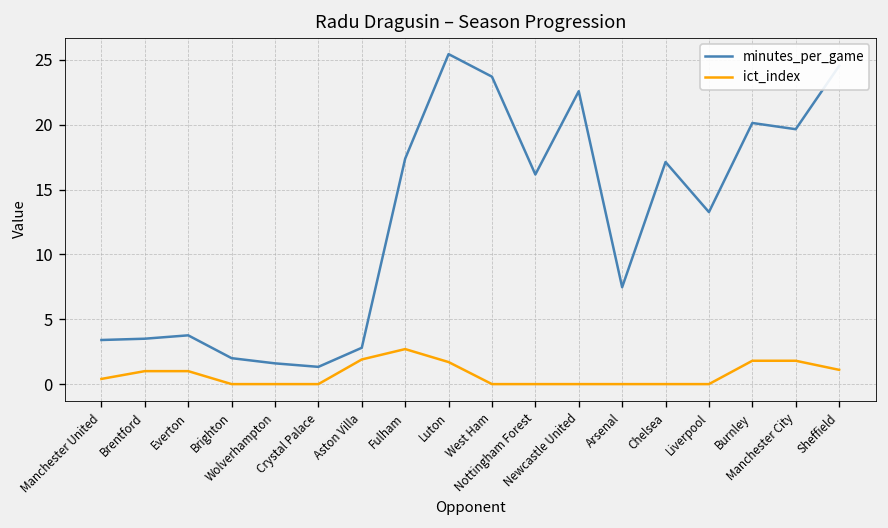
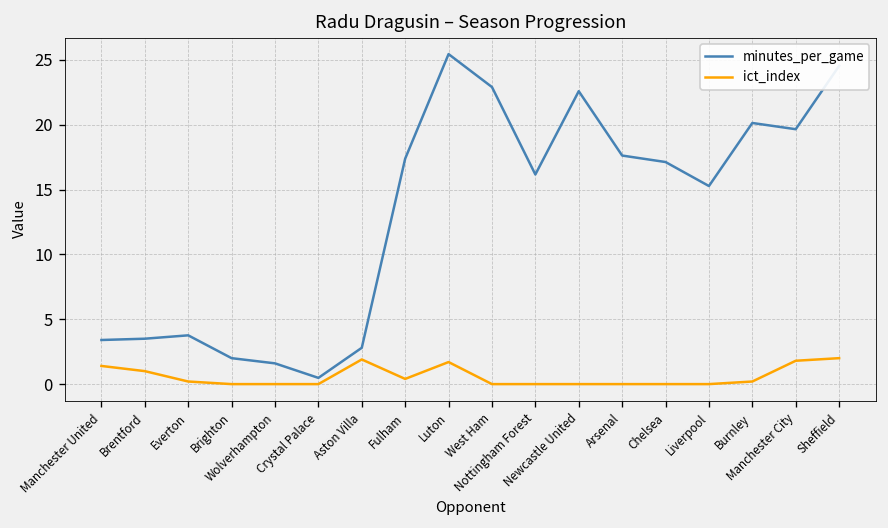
  {
    "minutes_per_game": {
      "Manchester United": 3.4,
      "Brentford": 3.5,
      "Everton": 3.8,
      "Brighton": 2.0,
      "Wolverhampton": 1.6,
-     "Crystal Palace": 1.3,
+     "Crystal Palace": 0.5,
      "Aston Villa": 2.8,
      "Fulham": 17.4,
      "Luton": 25.4,
-     "West Ham": 23.7,
+     "West Ham": 22.9,
      "Nottingham Forest": 16.2,
      "Newcastle United": 22.6,
-     "Arsenal": 7.5,
+     "Arsenal": 17.6,
      "Chelsea": 17.1,
-     "Liverpool": 13.3,
+     "Liverpool": 15.3,
      "Burnley": 20.1,
      "Manchester City": 19.7
    },
    "ict_index": {
-     "Manchester United": 0.4,
+     "Manchester United": 1.4,
      "Brentford": 1.0,
-     "Everton": 1.0,
+     "Everton": 0.2,
      "Brighton": 0.0,
      "Wolverhampton": 0.0,
      "Crystal Palace": 0.0,
      "Aston Villa": 1.9,
-     "Fulham": 2.7,
+     "Fulham": 0.4,
      "Luton": 1.7,
      "West Ham": 0.0,
      "Nottingham Forest": 0.0,
      "Newcastle United": 0.0,
      "Arsenal": 0.0,
      "Chelsea": 0.0,
      "Liverpool": 0.0,
-     "Burnley": 1.8,
+     "Burnley": 0.2,
      "Manchester City": 1.8,
-     "Sheffield": 1.1
+     "Sheffield": 2.0
    }
  }
